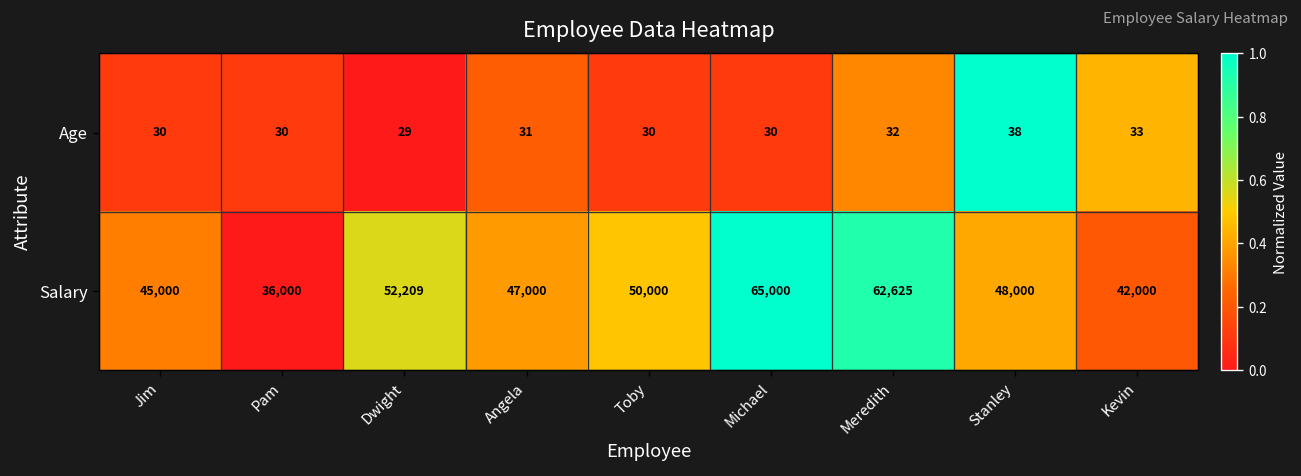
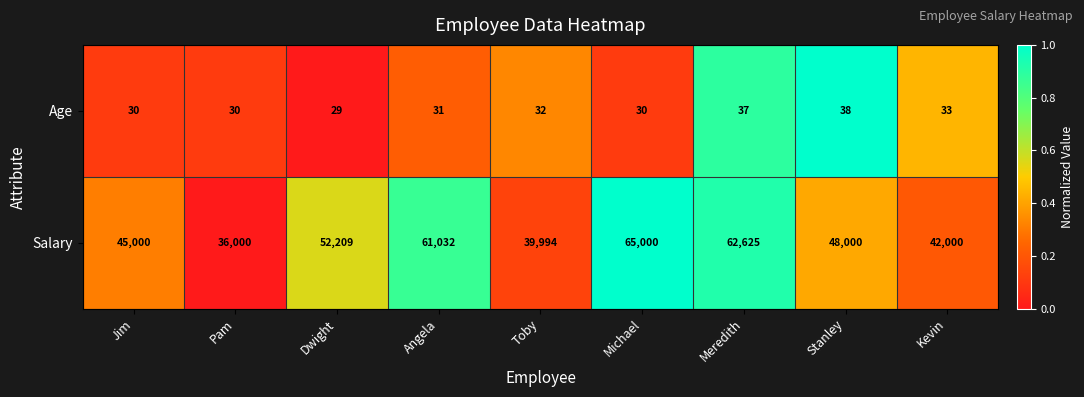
  {
    "Age": {
      "Jim": "30",
      "Pam": "30",
      "Dwight": "29",
      "Angela": "31",
-     "Toby": "30",
+     "Toby": "32",
      "Michael": "30",
-     "Meredith": "32",
+     "Meredith": "37",
      "Stanley": "38",
      "Kevin": "33"
    },
    "Salary": {
      "Jim": "45,000",
      "Pam": "36,000",
      "Dwight": "52,209",
-     "Angela": "47,000",
-     "Toby": "50,000",
+     "Angela": "61,032",
+     "Toby": "39,994",
      "Michael": "65,000",
      "Meredith": "62,625",
      "Stanley": "48,000",
      "Kevin": "42,000"
    }
  }
